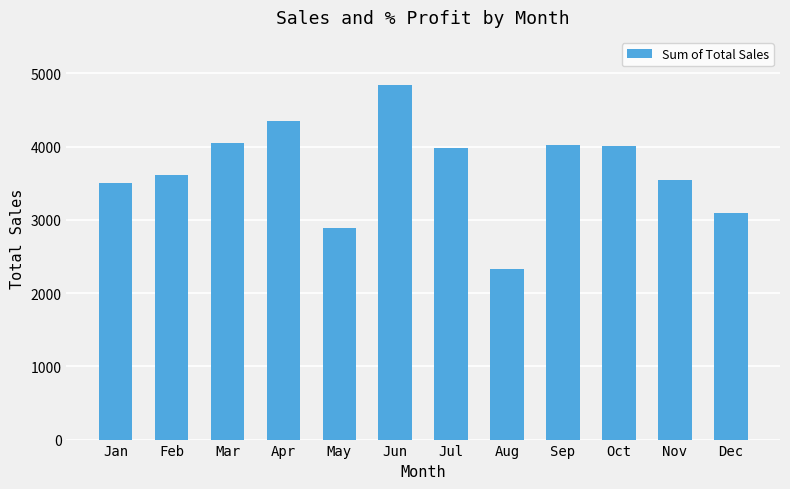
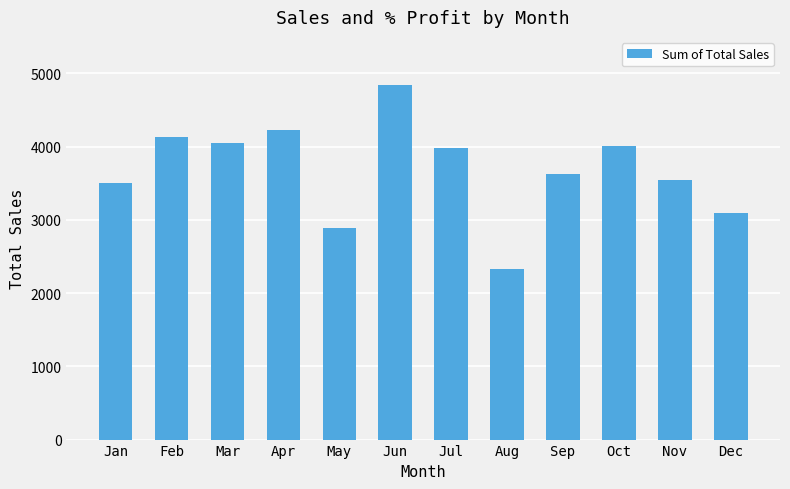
  {
    "Jan": 3500,
-   "Feb": 3600,
+   "Feb": 4100,
    "Mar": 4000,
-   "Apr": 4300,
+   "Apr": 4200,
    "May": 2900,
    "Jun": 4800,
    "Jul": 4000,
    "Aug": 2300,
-   "Sep": 4000,
+   "Sep": 3600,
    "Oct": 4000,
    "Nov": 3500,
    "Dec": 3100
  }
